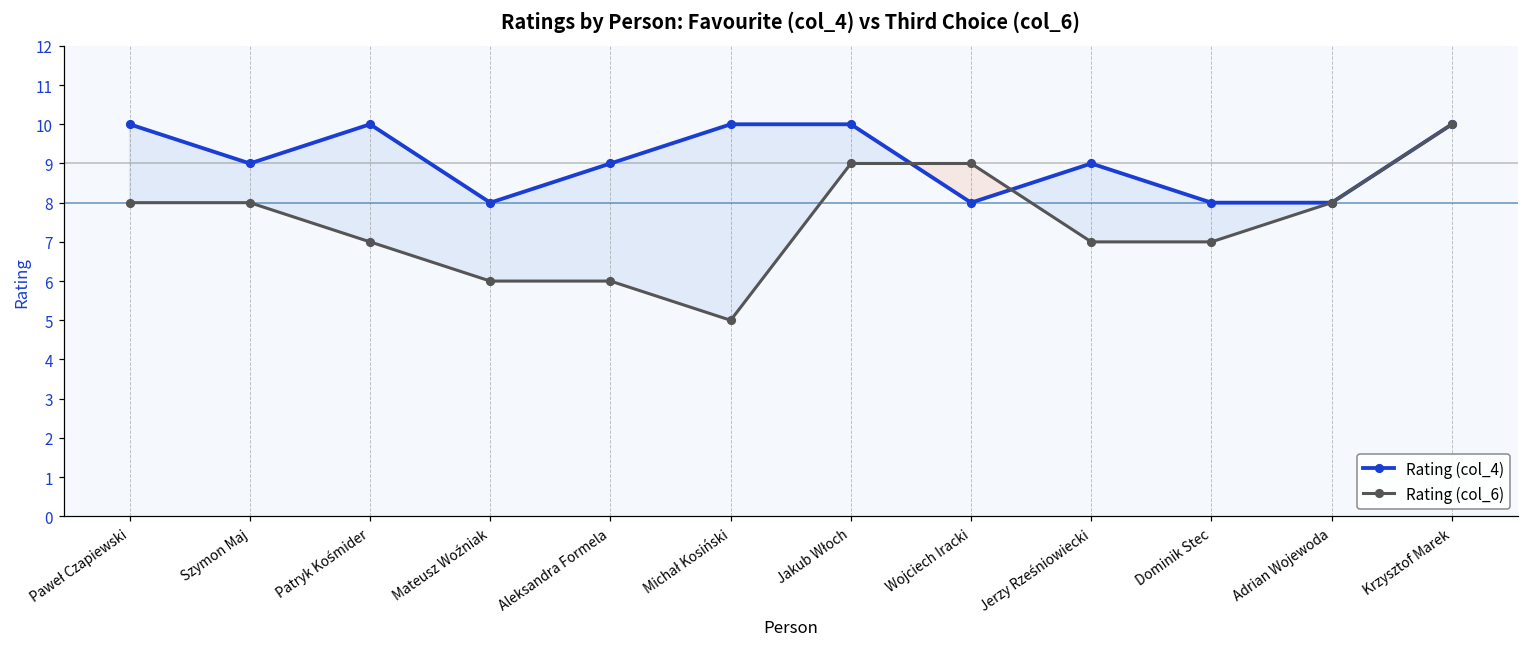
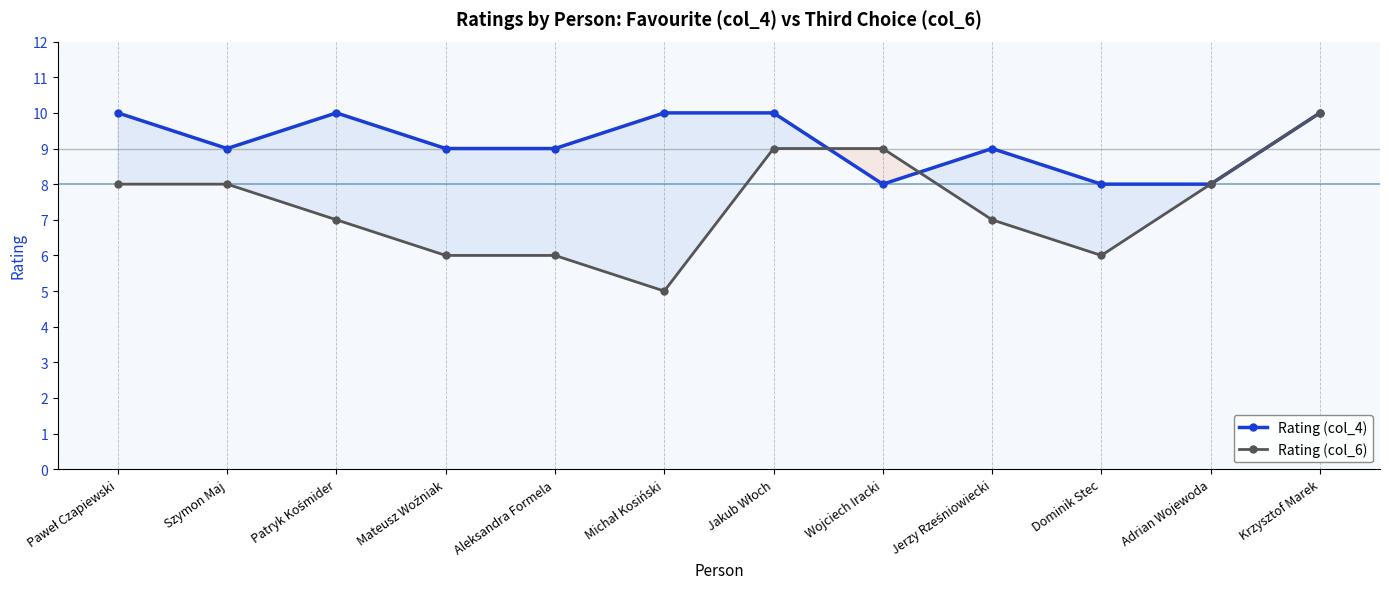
  {
    "Rating (col_4)": {
      "Paweł Czapiewski": 10,
      "Szymon Maj": 9,
      "Patryk Kośmider": 10,
-     "Mateusz Woźniak": 8,
+     "Mateusz Woźniak": 9,
      "Aleksandra Formela": 9,
      "Michał Kosiński": 10,
      "Jakub Włoch": 10,
      "Wojciech Iracki": 8,
      "Jerzy Rześniowiecki": 9,
      "Dominik Stec": 8
    },
    "Rating (col_6)": {
      "Paweł Czapiewski": 8,
      "Szymon Maj": 8,
      "Patryk Kośmider": 7,
      "Mateusz Woźniak": 6,
      "Aleksandra Formela": 6,
      "Michał Kosiński": 5,
      "Jakub Włoch": 9,
      "Wojciech Iracki": 9,
      "Jerzy Rześniowiecki": 7,
-     "Dominik Stec": 7
+     "Dominik Stec": 6
    }
  }
